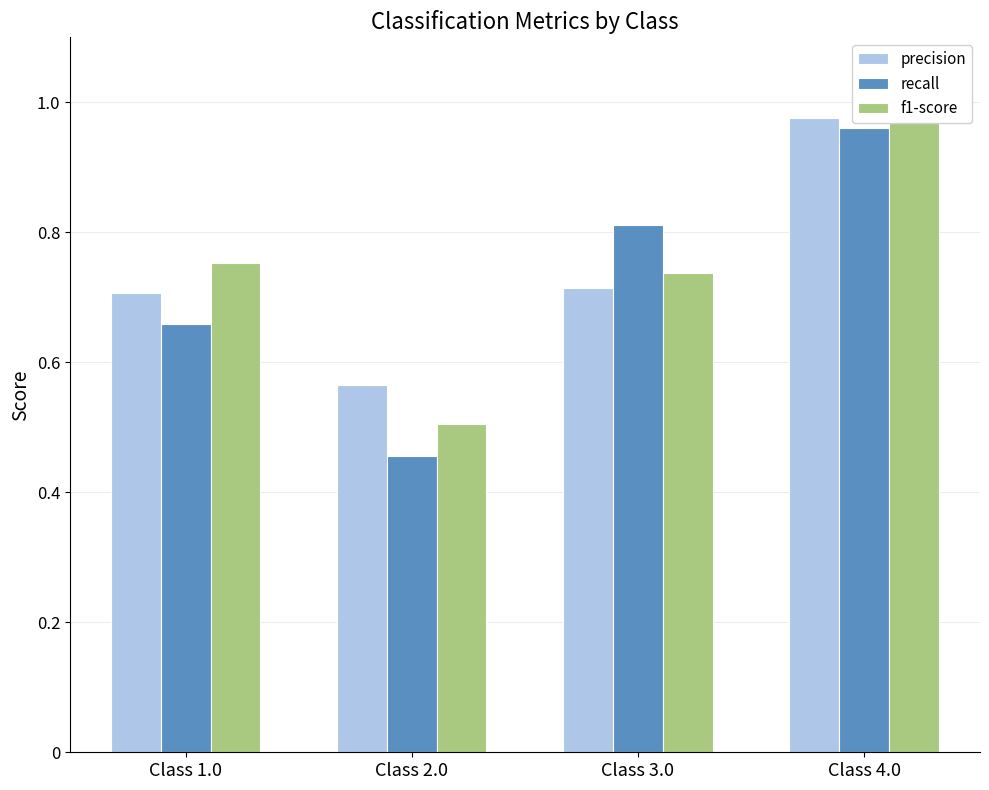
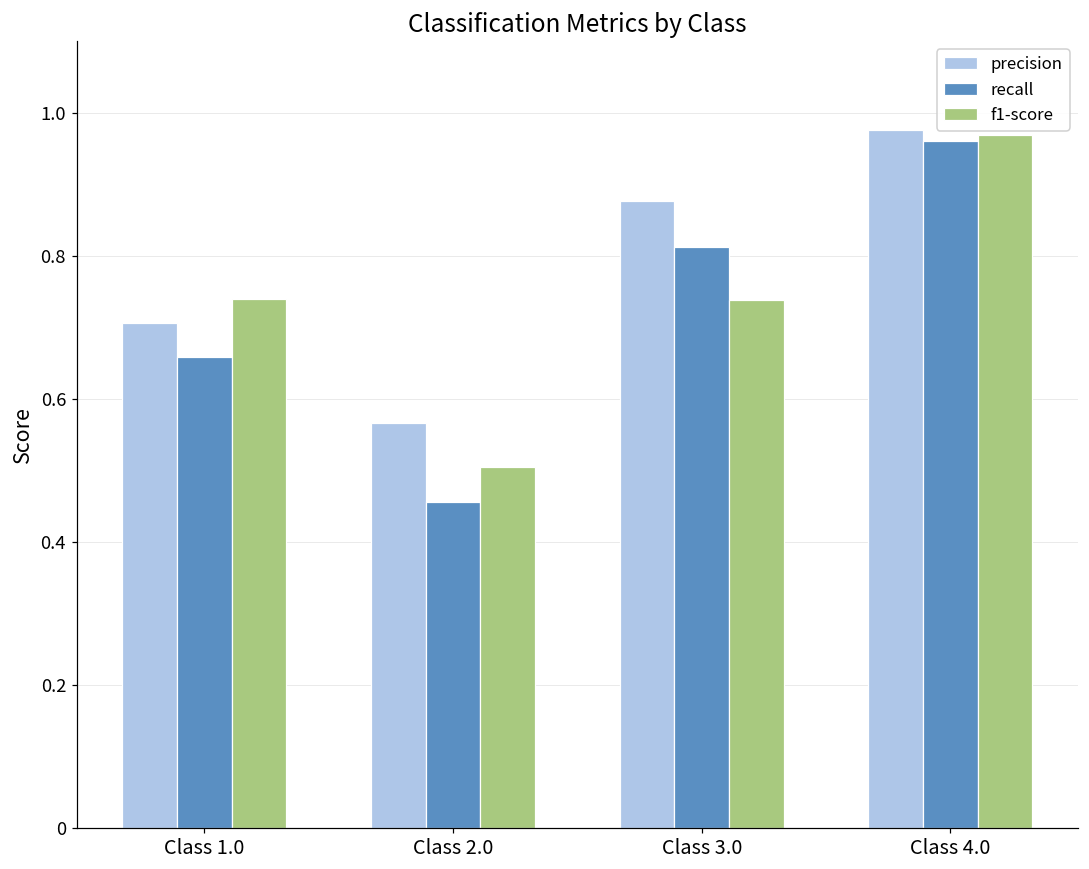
  {
    "precision": {
      "Class 1.0": 0.71,
      "Class 2.0": 0.57,
-     "Class 3.0": 0.71,
+     "Class 3.0": 0.88,
      "Class 4.0": 0.98
    },
    "recall": {
      "Class 1.0": 0.66,
      "Class 2.0": 0.46,
      "Class 3.0": 0.81,
      "Class 4.0": 0.96
    },
    "f1-score": {
-     "Class 1.0": 0.75,
+     "Class 1.0": 0.74,
      "Class 2.0": 0.50,
      "Class 3.0": 0.74
    }
  }
